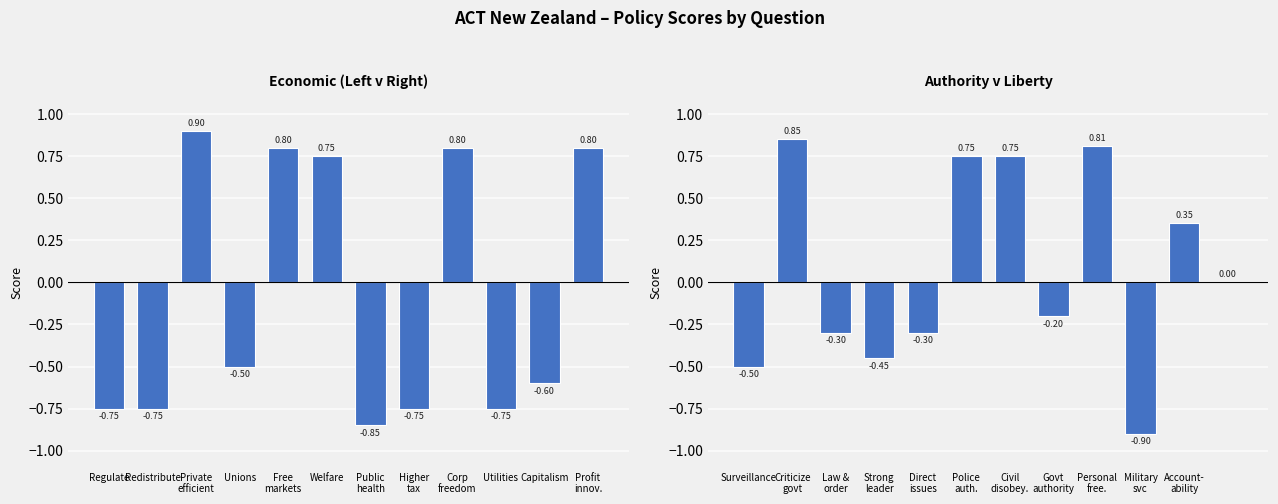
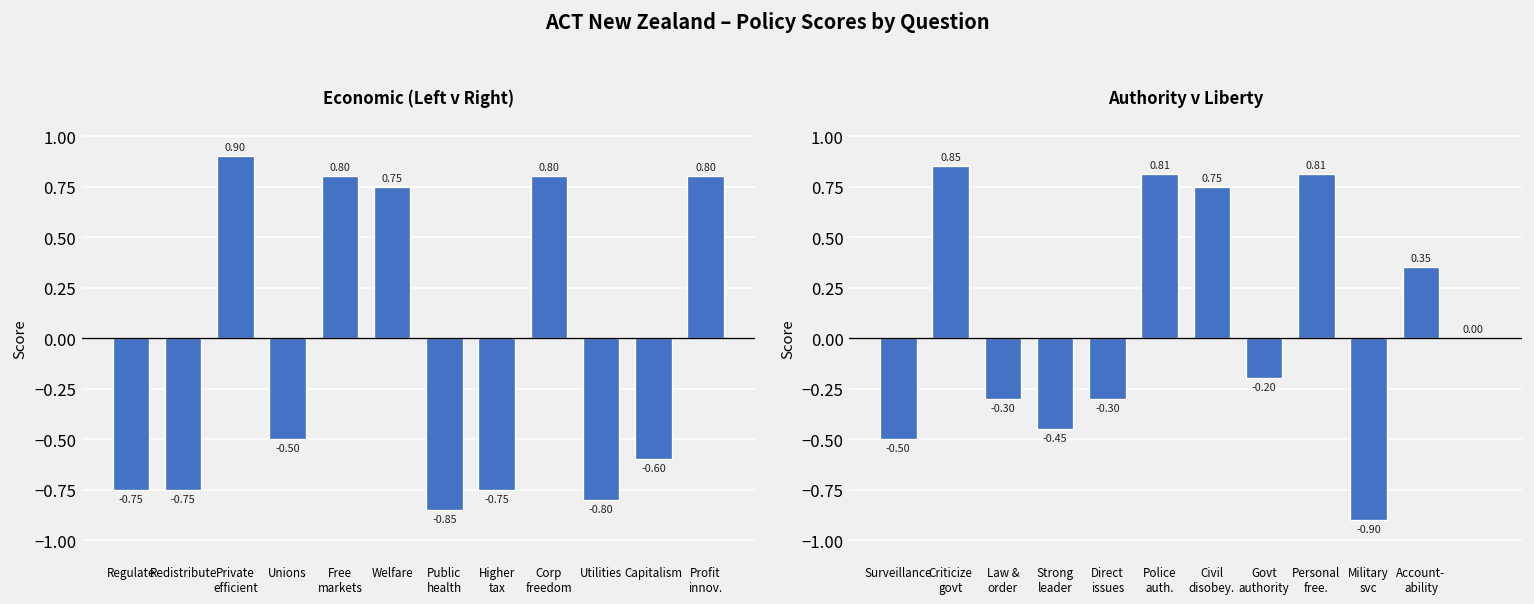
  {
    "Economic (Left v Right)": {
      "Regulate": -0.75,
      "Redistribute": -0.75,
      "Private efficient": 0.90,
      "Unions": -0.50,
      "Free markets": 0.80,
      "Welfare": 0.75,
      "Public health": -0.85,
      "Higher tax": -0.75,
      "Corp freedom": 0.80,
-     "Utilities": -0.75,
+     "Utilities": -0.80,
      "Capitalism": -0.60,
      "Profit innov.": 0.80
    },
    "Authority v Liberty": {
      "Surveillance": -0.50,
      "Criticize govt": 0.85,
      "Law & order": -0.30,
      "Strong leader": -0.45,
      "Direct issues": -0.30,
-     "Police auth.": 0.75,
+     "Police auth.": 0.81,
      "Civil disobey.": 0.75,
      "Govt authority": -0.20,
      "Personal free.": 0.81,
      "Military svc": -0.90,
      "Account- ability": 0.35
    }
  }
